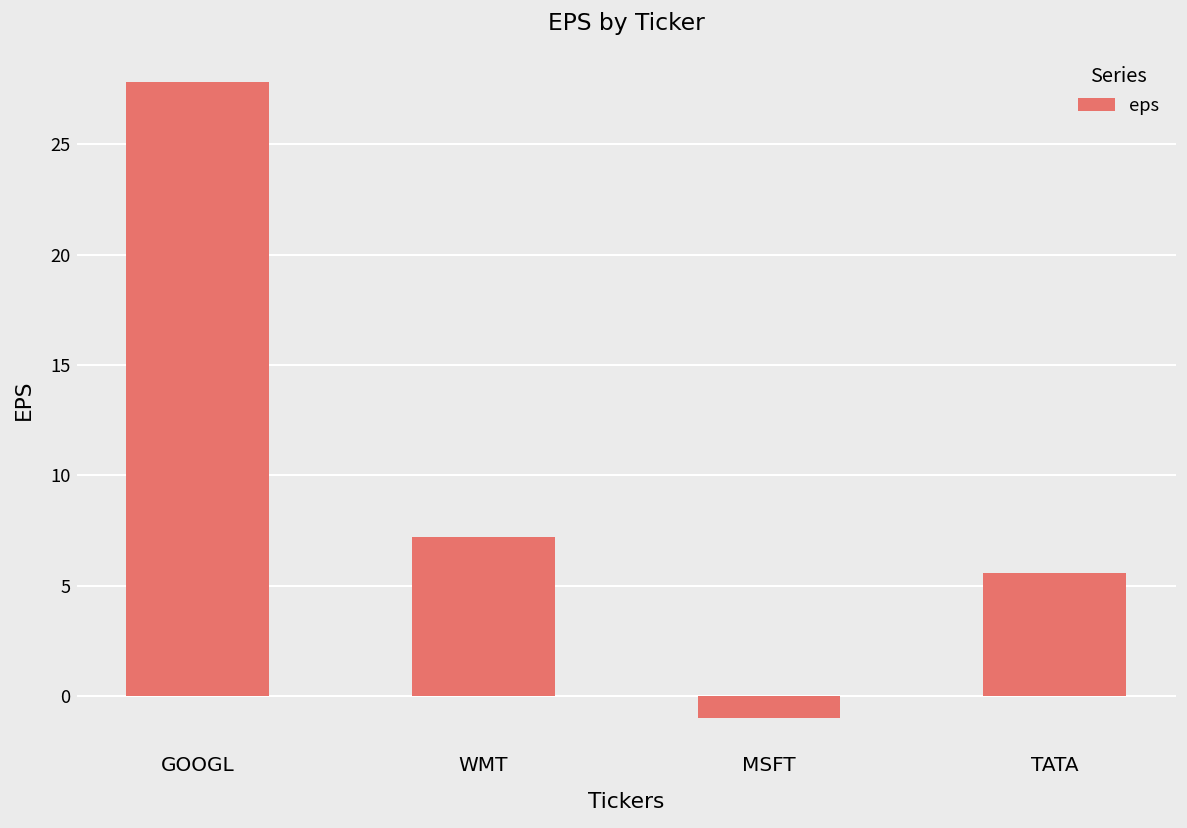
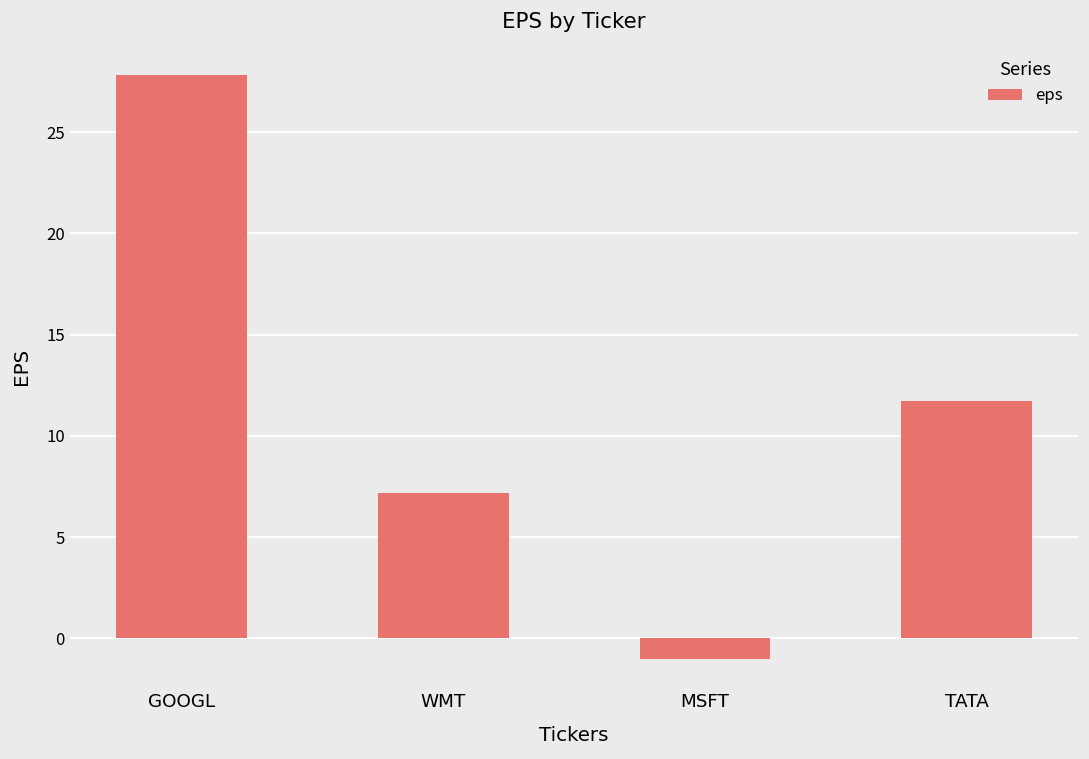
  {
    "GOOGL": 27.8,
    "WMT": 7.2,
    "MSFT": -1.0,
-   "TATA": 5.6
+   "TATA": 11.7
  }
